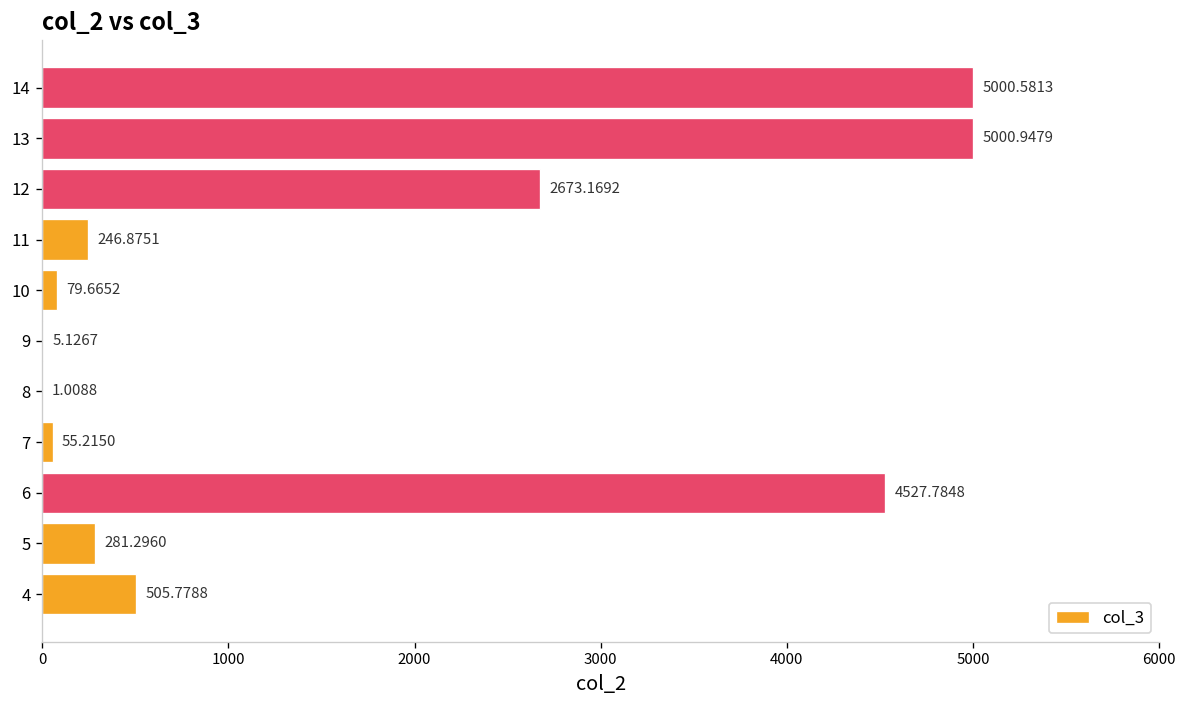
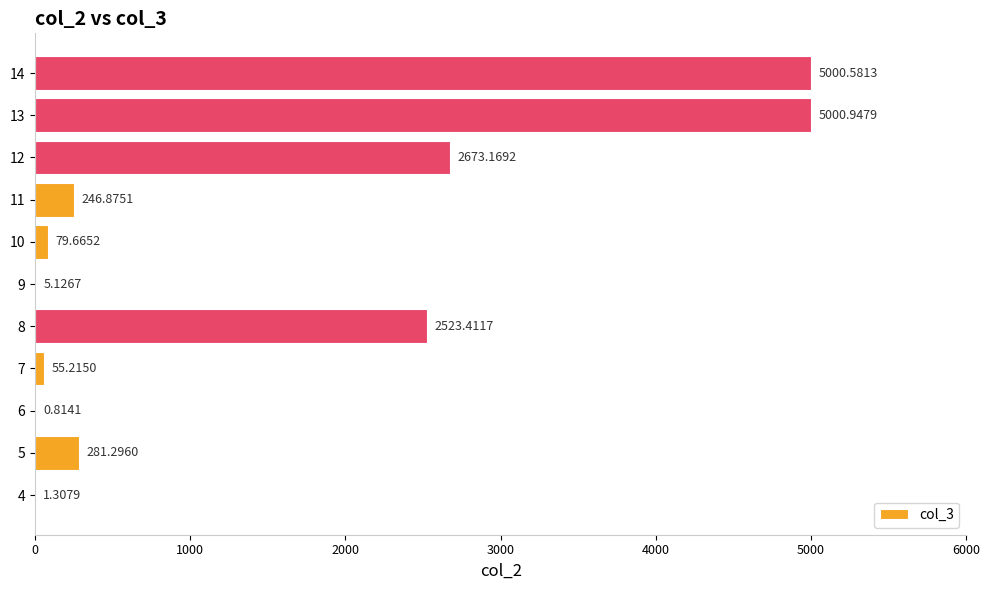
  {
    "14": 5000.5813,
    "13": 5000.9479,
    "12": 2673.1692,
    "11": 246.8751,
    "10": 79.6652,
    "9": 5.1267,
-   "8": 1.0088,
+   "8": 2523.4117,
    "7": 55.2150,
-   "6": 4527.7848,
+   "6": 0.8141,
    "5": 281.2960,
-   "4": 505.7788
+   "4": 1.3079
  }
